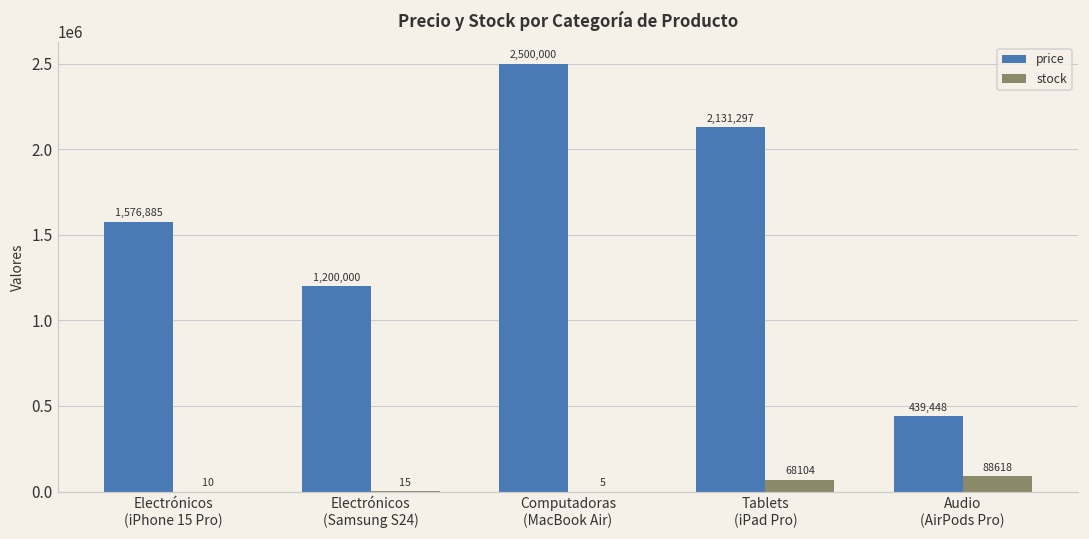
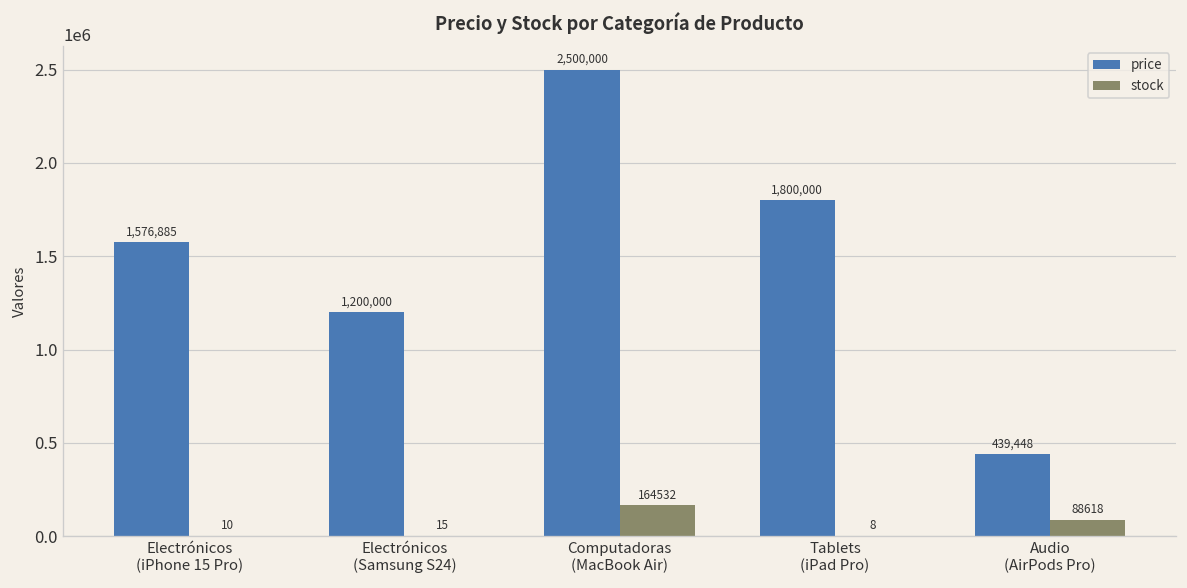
  {
    "price": {
      "Electrónicos (iPhone 15 Pro)": "1,576,885",
      "Electrónicos (Samsung S24)": "1,200,000",
      "Computadoras (MacBook Air)": "2,500,000",
-     "Tablets (iPad Pro)": "2,131,297",
+     "Tablets (iPad Pro)": "1,800,000",
      "Audio (AirPods Pro)": "439,448"
    },
    "stock": {
      "Electrónicos (iPhone 15 Pro)": "10",
      "Electrónicos (Samsung S24)": "15",
-     "Computadoras (MacBook Air)": "5",
-     "Tablets (iPad Pro)": "68104",
+     "Computadoras (MacBook Air)": "164532",
+     "Tablets (iPad Pro)": "8",
      "Audio (AirPods Pro)": "88618"
    }
  }
